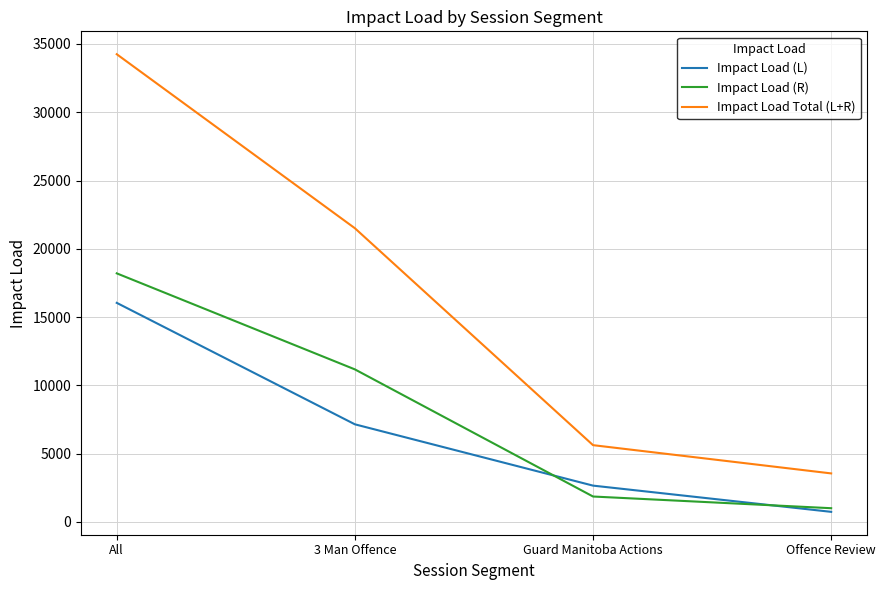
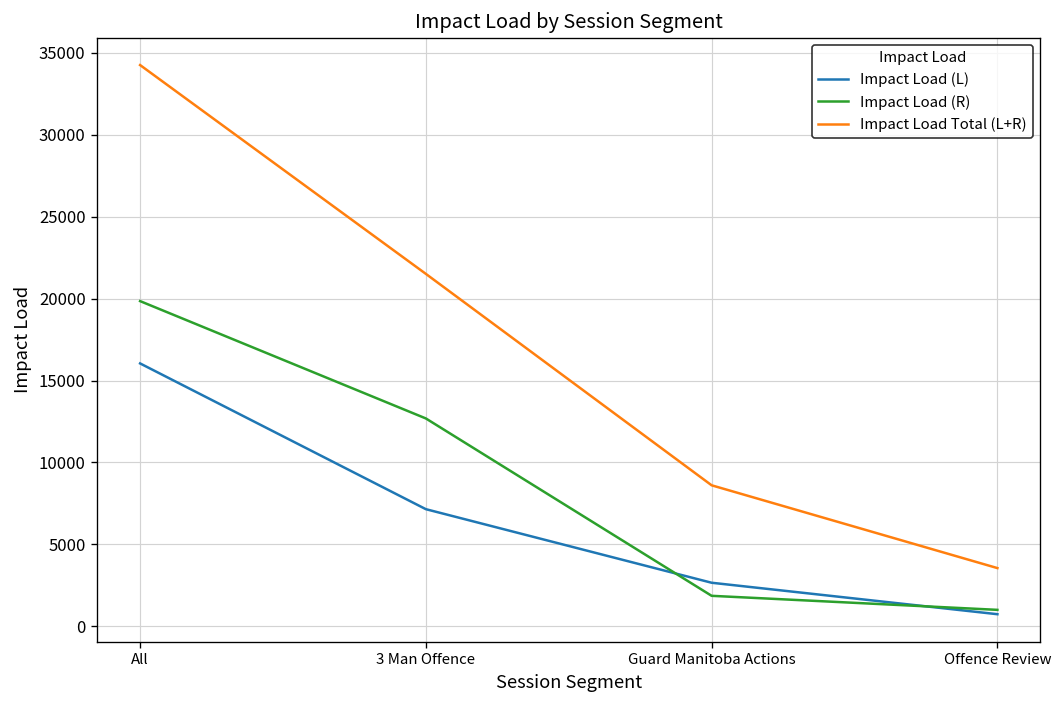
  {
    "Impact Load (L)": {
      "All": 16000,
      "3 Man Offence": 7200,
      "Guard Manitoba Actions": 2700,
      "Offence Review": 700
    },
    "Impact Load (R)": {
-     "All": 18200,
-     "3 Man Offence": 11200,
+     "All": 19800,
+     "3 Man Offence": 12700,
      "Guard Manitoba Actions": 1900,
      "Offence Review": 1000
    },
    "Impact Load Total (L+R)": {
      "All": 34200,
      "3 Man Offence": 21500,
-     "Guard Manitoba Actions": 5600,
+     "Guard Manitoba Actions": 8600,
      "Offence Review": 3600
    }
  }
